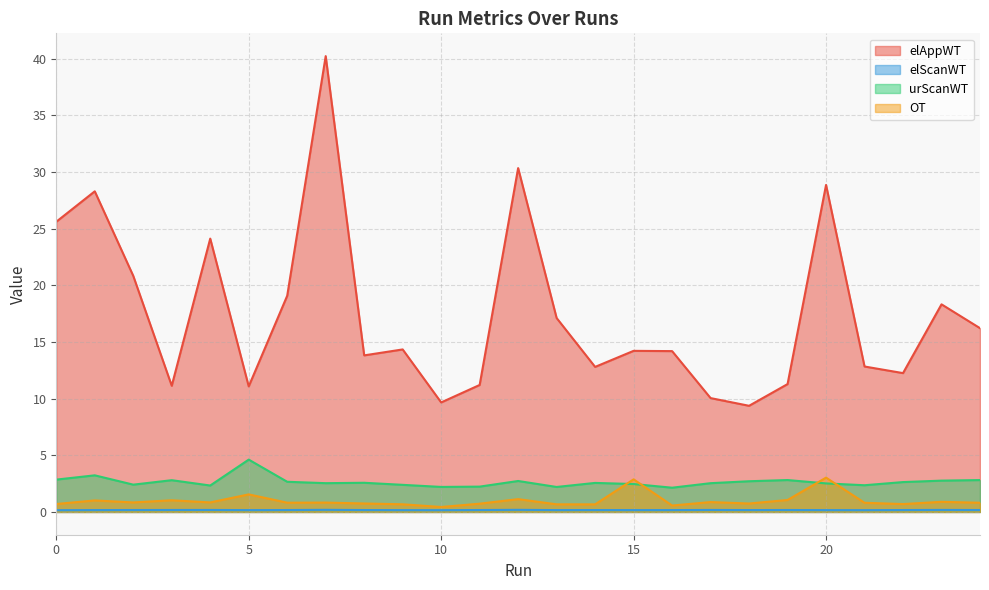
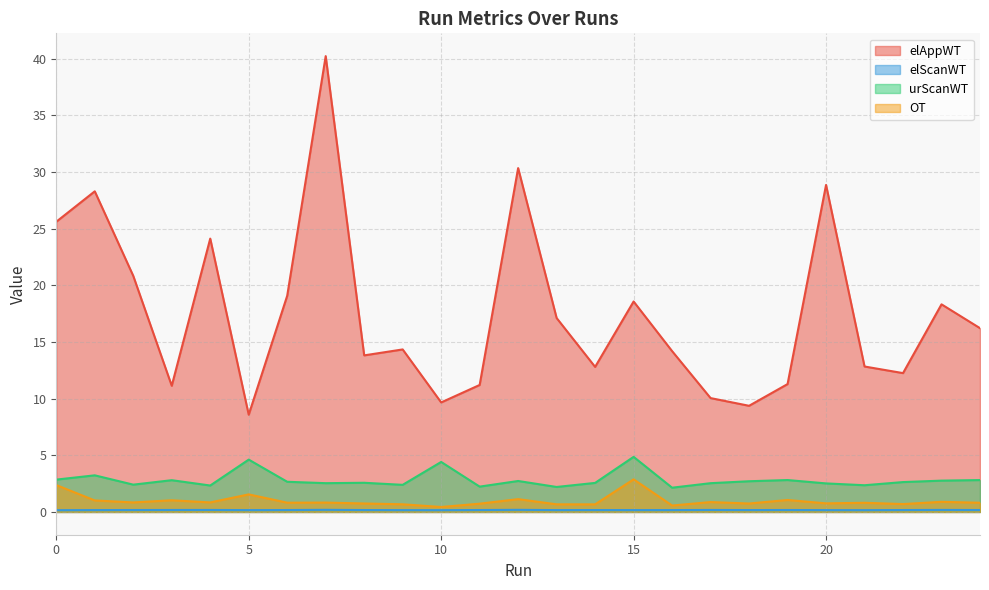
  {
    "elAppWT": {
      "0": 25.6,
-     "5": 11.1,
+     "5": 8.6,
      "10": 9.7,
-     "15": 14.2,
+     "15": 18.6,
      "20": 28.9
    },
    "elScanWT": {
      "0": 0.2,
      "5": 0.2,
      "10": 0.2,
      "15": 0.2,
      "20": 0.2
    },
    "urScanWT": {
      "0": 2.9,
      "5": 4.6,
-     "10": 2.2,
-     "15": 2.5,
+     "10": 4.4,
+     "15": 4.9,
      "20": 2.5
    },
    "OT": {
-     "0": 0.7,
+     "0": 2.4,
      "5": 1.5,
      "10": 0.4,
      "15": 2.9,
-     "20": 3.0
+     "20": 0.8
    }
  }
